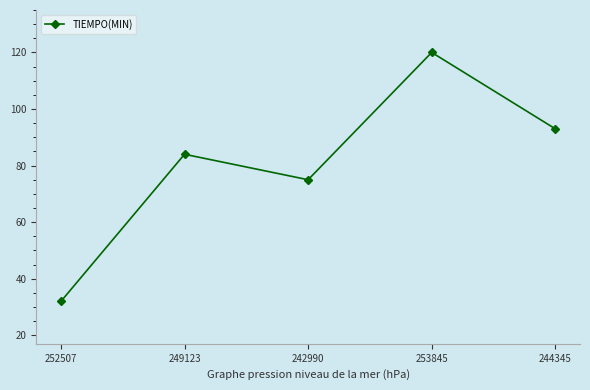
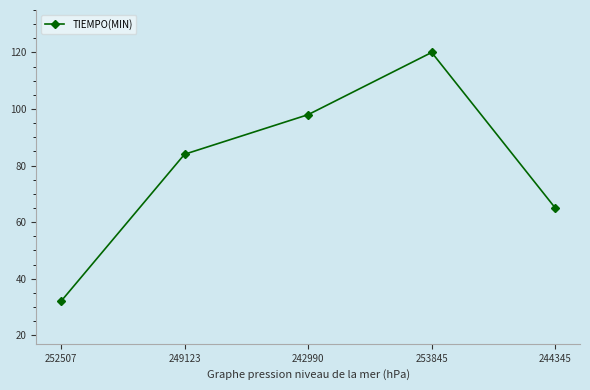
  {
    "252507": 32,
    "249123": 84,
-   "242990": 75,
+   "242990": 98,
    "253845": 120,
-   "244345": 93
+   "244345": 65
  }
